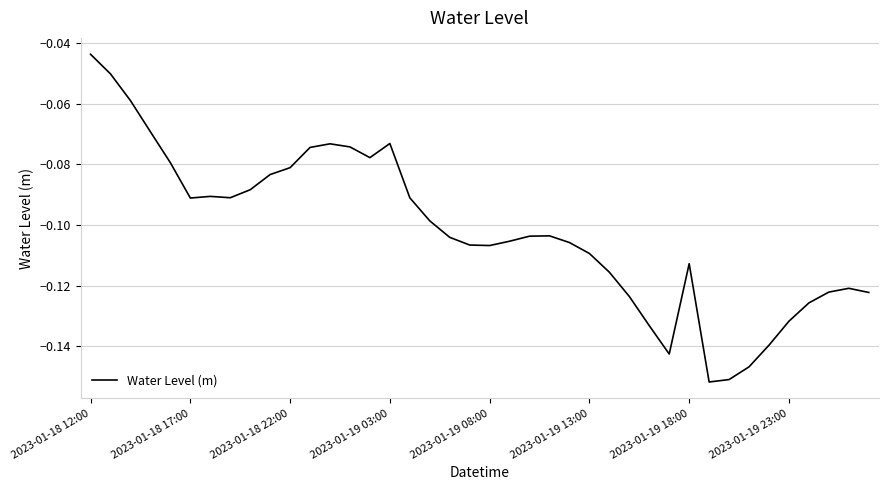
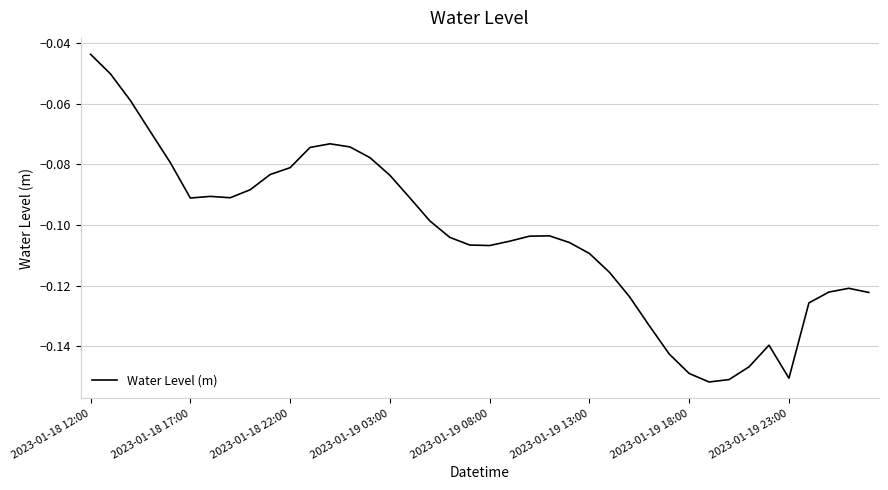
  {
    "2023-01-18 12:00": -0.044,
    "2023-01-18 17:00": -0.091,
    "2023-01-18 22:00": -0.081,
-   "2023-01-19 03:00": -0.073,
+   "2023-01-19 03:00": -0.084,
    "2023-01-19 08:00": -0.107,
    "2023-01-19 13:00": -0.109,
-   "2023-01-19 18:00": -0.113,
-   "2023-01-19 23:00": -0.132
+   "2023-01-19 18:00": -0.149,
+   "2023-01-19 23:00": -0.151
  }
